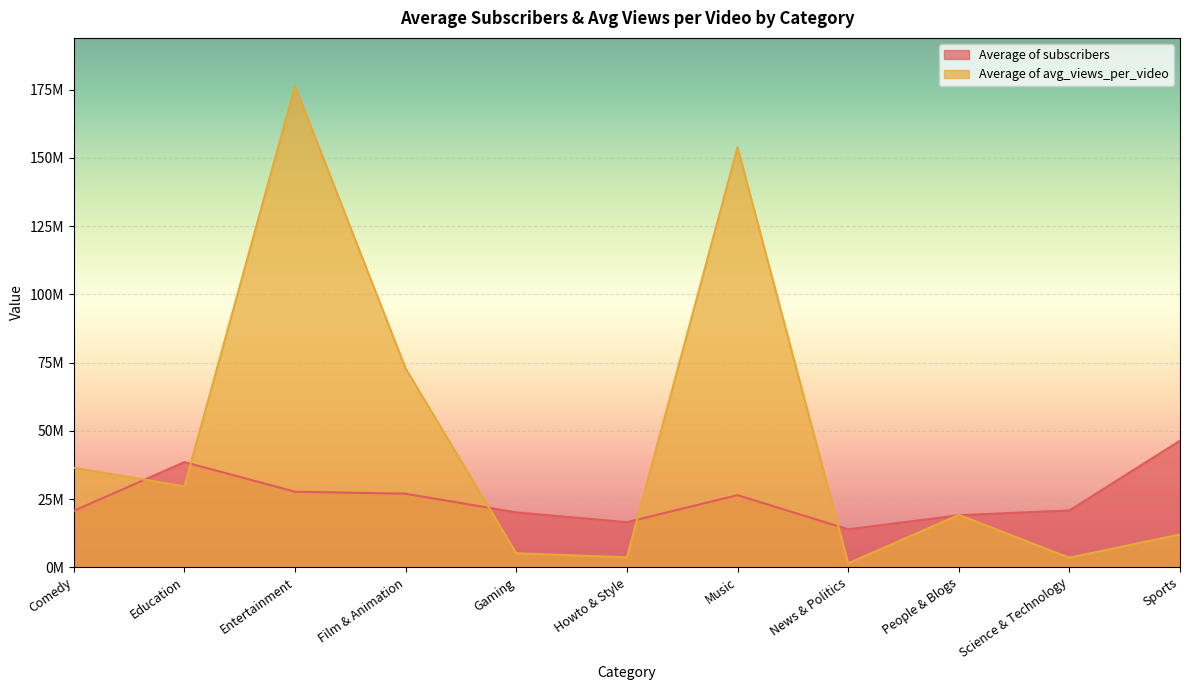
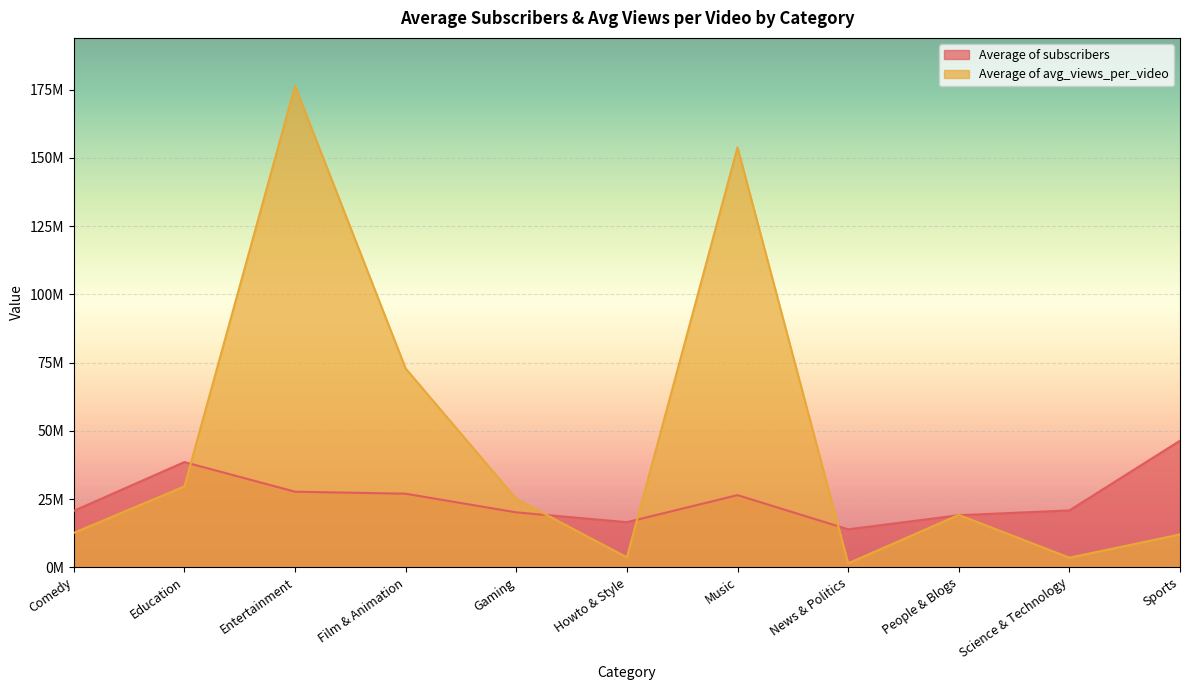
  {
    "Average of subscribers": {
      "Comedy": 21000000,
      "Education": 39000000,
      "Entertainment": 28000000,
      "Film & Animation": 27000000,
      "Gaming": 20000000,
      "Howto & Style": 17000000,
      "Music": 26000000,
      "News & Politics": 14000000,
      "Science & Technology": 21000000,
      "Sports": 46000000
    },
    "Average of avg_views_per_video": {
-     "Comedy": 36000000,
+     "Comedy": 13000000,
      "Education": 30000000,
      "Entertainment": 176000000,
      "Film & Animation": 73000000,
-     "Gaming": 5000000,
+     "Gaming": 25000000,
      "Howto & Style": 4000000,
      "Music": 154000000,
      "News & Politics": 1000000,
      "Science & Technology": 3000000,
      "Sports": 12000000
    }
  }
